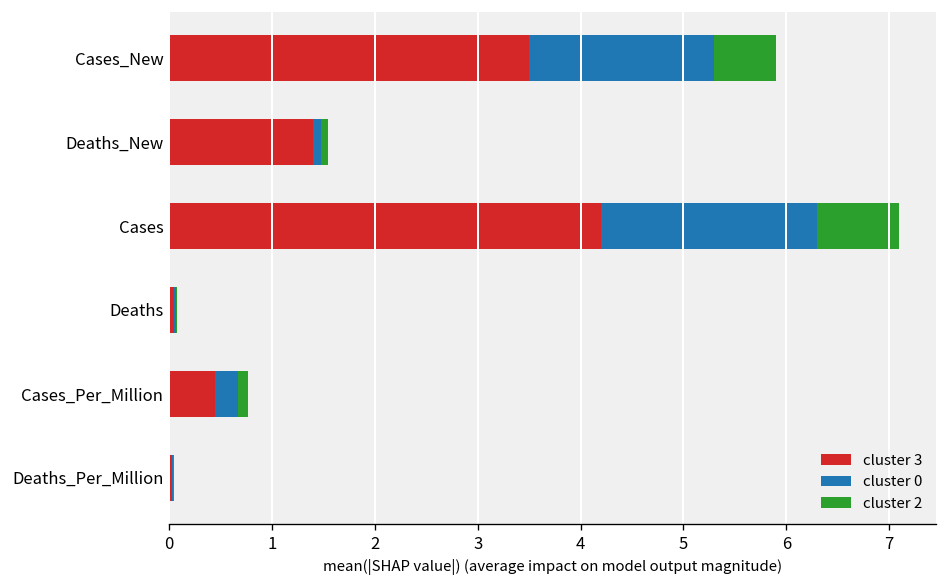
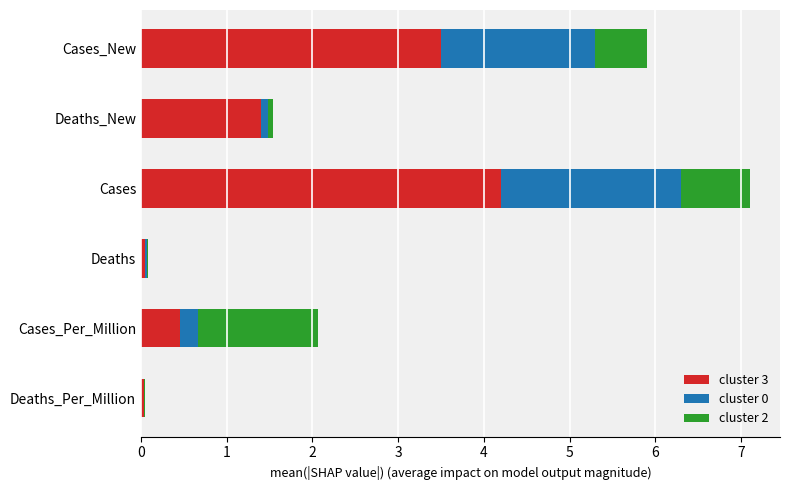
  {
    "cluster 3": {
      "Cases_New": 3.5,
      "Deaths_New": 1.4,
      "Cases": 4.2,
      "Deaths": 0.1,
      "Cases_Per_Million": 0.5,
      "Deaths_Per_Million": 0.0
    },
    "cluster 0": {
      "Cases_New": 1.8,
      "Deaths_New": 0.1,
      "Cases": 2.1,
      "Cases_Per_Million": 0.2
    },
    "cluster 2": {
      "Cases_New": 0.6,
      "Deaths_New": 0.1,
      "Cases": 0.8,
-     "Cases_Per_Million": 0.1
+     "Cases_Per_Million": 1.4
    }
  }
